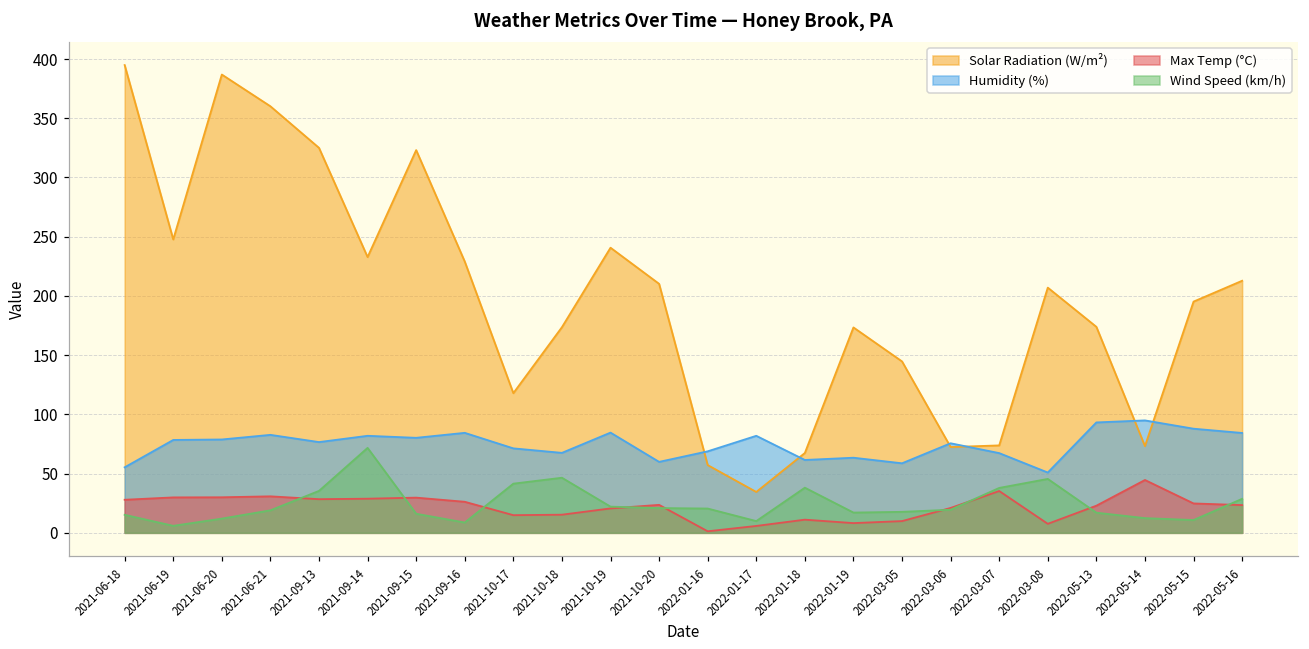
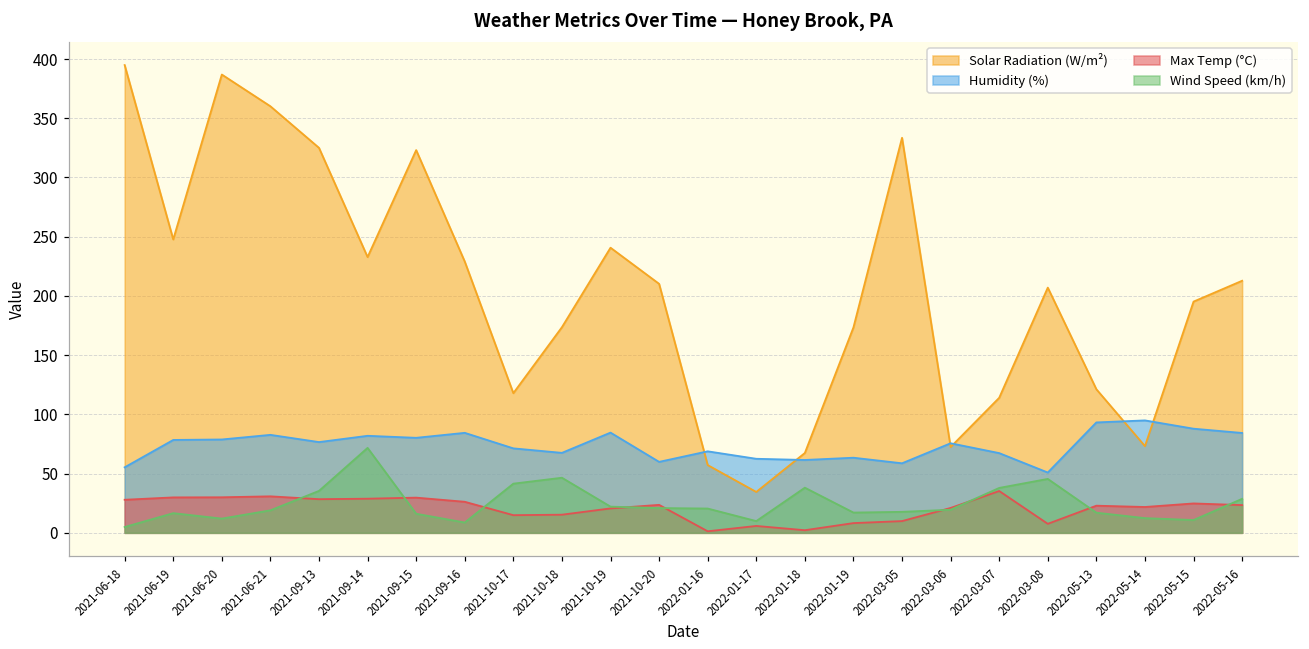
  {
    "Solar Radiation (W/m²)": {
      "2021-06-18": 395,
      "2021-06-19": 248,
      "2021-06-20": 387,
      "2021-06-21": 360,
      "2021-09-13": 325,
      "2021-09-14": 233,
      "2021-09-15": 323,
      "2021-09-16": 229,
      "2021-10-17": 118,
      "2021-10-18": 174,
      "2021-10-19": 241,
      "2021-10-20": 210,
      "2022-01-16": 57,
      "2022-01-17": 35,
      "2022-01-18": 67,
      "2022-01-19": 173,
-     "2022-03-05": 145,
+     "2022-03-05": 334,
      "2022-03-06": 72,
-     "2022-03-07": 74,
+     "2022-03-07": 114,
      "2022-03-08": 207,
-     "2022-05-13": 174,
+     "2022-05-13": 121,
      "2022-05-14": 73,
      "2022-05-15": 195,
      "2022-05-16": 213
    },
    "Humidity (%)": {
      "2021-06-18": 55,
      "2021-06-19": 78,
      "2021-06-20": 79,
      "2021-06-21": 83,
      "2021-09-13": 77,
      "2021-09-14": 82,
      "2021-09-15": 80,
      "2021-09-16": 84,
      "2021-10-17": 71,
      "2021-10-18": 68,
      "2021-10-19": 85,
      "2021-10-20": 60,
      "2022-01-16": 69,
-     "2022-01-17": 82,
+     "2022-01-17": 63,
      "2022-01-18": 62,
      "2022-01-19": 63,
      "2022-03-05": 59,
      "2022-03-06": 76,
      "2022-03-07": 67,
      "2022-03-08": 51,
      "2022-05-13": 93,
      "2022-05-14": 95,
      "2022-05-15": 88,
      "2022-05-16": 84
    },
    "Max Temp (°C)": {
      "2021-06-18": 28,
      "2021-06-19": 30,
      "2021-06-20": 30,
      "2021-06-21": 31,
      "2021-09-13": 28,
      "2021-09-14": 29,
      "2021-09-15": 30,
      "2021-09-16": 26,
      "2021-10-17": 15,
      "2021-10-18": 15,
      "2021-10-20": 24,
      "2022-01-16": 1,
      "2022-01-17": 6,
-     "2022-01-18": 11,
+     "2022-01-18": 2,
      "2022-01-19": 8,
      "2022-03-05": 10,
      "2022-03-07": 35,
      "2022-03-08": 8,
      "2022-05-13": 23,
-     "2022-05-14": 45,
+     "2022-05-14": 22,
      "2022-05-15": 25,
      "2022-05-16": 23
    },
    "Wind Speed (km/h)": {
-     "2021-06-18": 15,
-     "2021-06-19": 6,
+     "2021-06-18": 5,
+     "2021-06-19": 17,
      "2021-06-20": 12,
      "2021-06-21": 19,
      "2021-09-13": 35,
      "2021-09-14": 72,
      "2021-09-15": 16,
      "2021-09-16": 9,
      "2021-10-17": 42,
      "2021-10-18": 47,
      "2021-10-20": 21,
      "2022-01-16": 21,
      "2022-01-17": 10,
      "2022-01-18": 38,
      "2022-01-19": 17,
      "2022-03-05": 18,
      "2022-03-07": 38,
      "2022-03-08": 46,
      "2022-05-13": 17,
      "2022-05-14": 12,
      "2022-05-15": 11,
      "2022-05-16": 29
    }
  }
